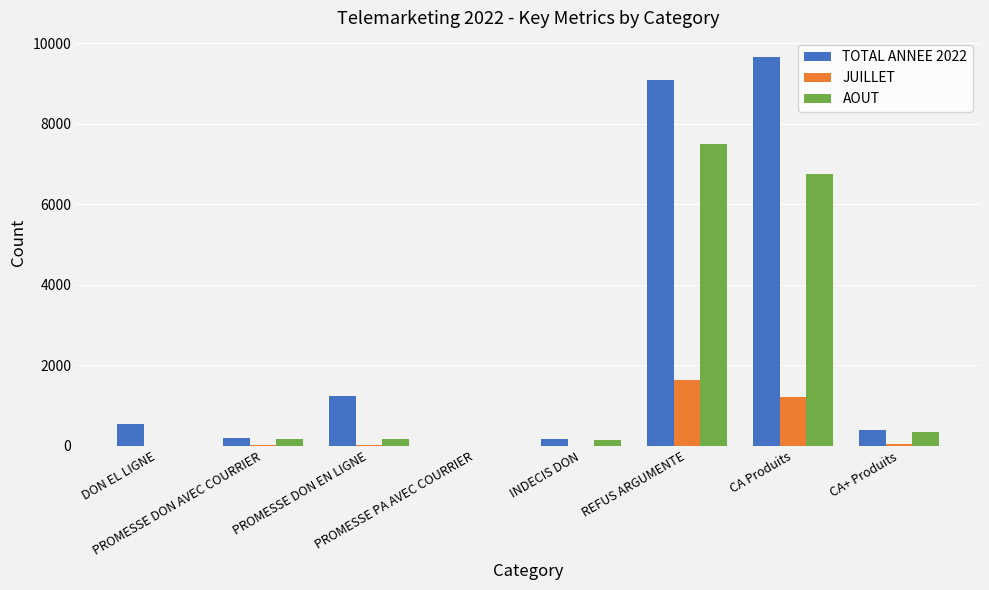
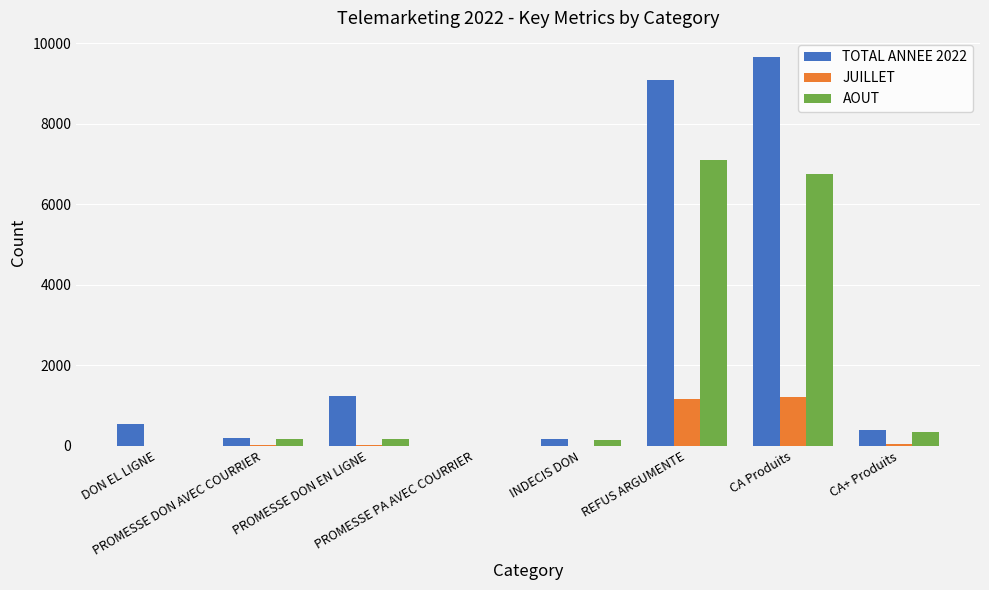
  {
    "TOTAL ANNEE 2022": {
      "DON EL LIGNE": 500,
      "PROMESSE DON AVEC COURRIER": 200,
      "PROMESSE DON EN LIGNE": 1200,
      "INDECIS DON": 200,
      "REFUS ARGUMENTE": 9100,
      "CA Produits": 9700,
      "CA+ Produits": 400
    },
    "JUILLET": {
-     "REFUS ARGUMENTE": 1600,
+     "REFUS ARGUMENTE": 1200,
      "CA Produits": 1200
    },
    "AOUT": {
      "PROMESSE DON AVEC COURRIER": 200,
      "PROMESSE DON EN LIGNE": 200,
      "PROMESSE PA AVEC COURRIER": 0,
      "INDECIS DON": 200,
-     "REFUS ARGUMENTE": 7500,
+     "REFUS ARGUMENTE": 7100,
      "CA Produits": 6800,
      "CA+ Produits": 300
    }
  }
